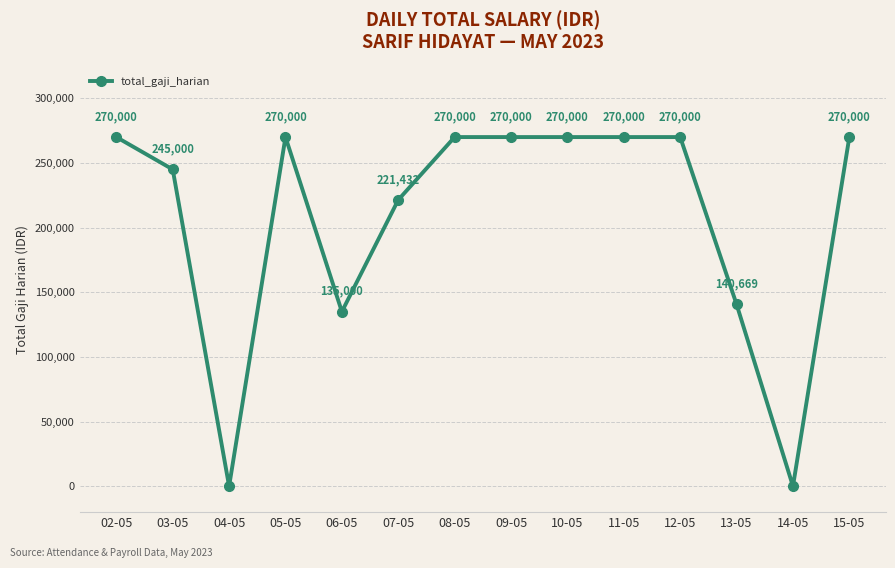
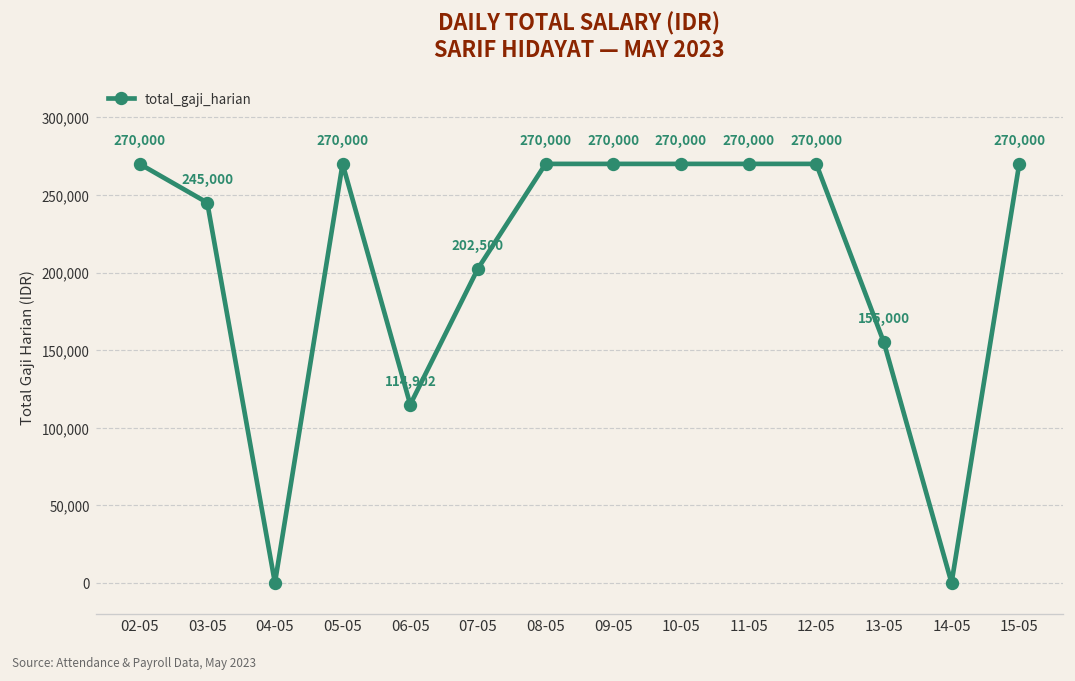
  {
    "02-05": "270,000",
    "03-05": "245,000",
    "05-05": "270,000",
-   "06-05": "135,000",
-   "07-05": "221,432",
+   "06-05": "114,902",
+   "07-05": "202,500",
    "08-05": "270,000",
    "09-05": "270,000",
    "10-05": "270,000",
    "11-05": "270,000",
    "12-05": "270,000",
-   "13-05": "140,669",
+   "13-05": "155,000",
    "15-05": "270,000"
  }
